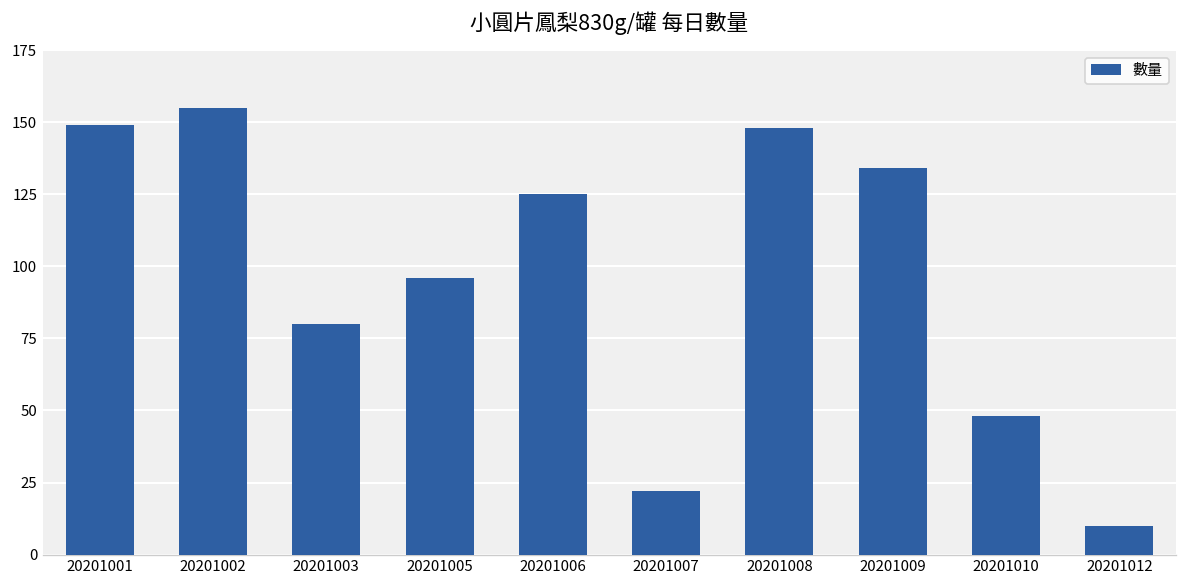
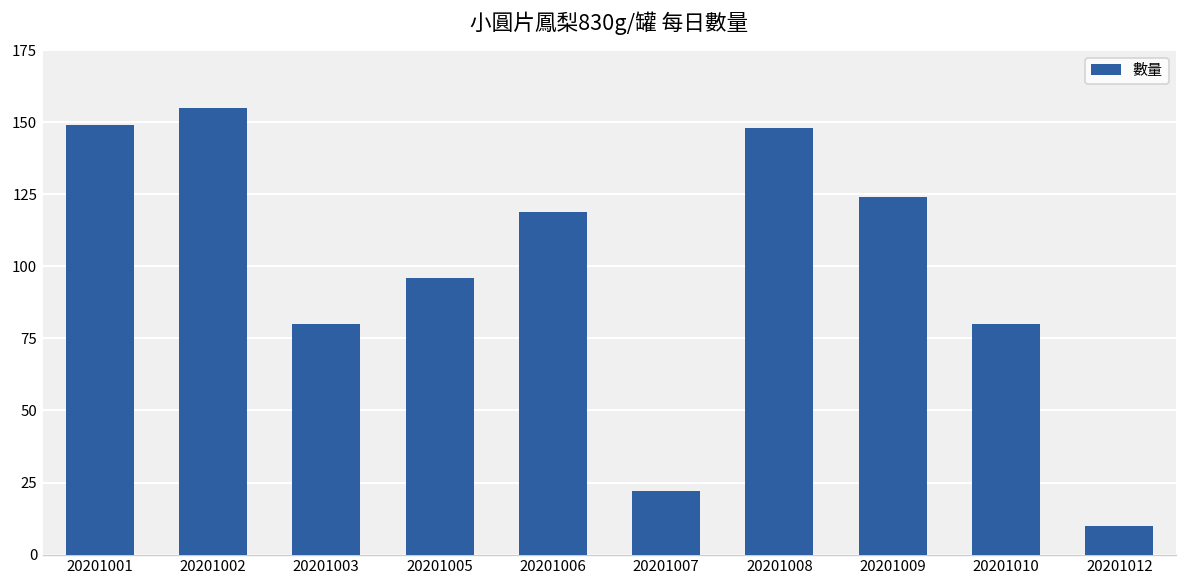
  {
    "20201001": 149,
    "20201002": 155,
    "20201003": 80,
    "20201005": 96,
-   "20201006": 125,
+   "20201006": 119,
    "20201007": 22,
    "20201008": 148,
-   "20201009": 134,
-   "20201010": 48,
+   "20201009": 124,
+   "20201010": 80,
    "20201012": 10
  }
